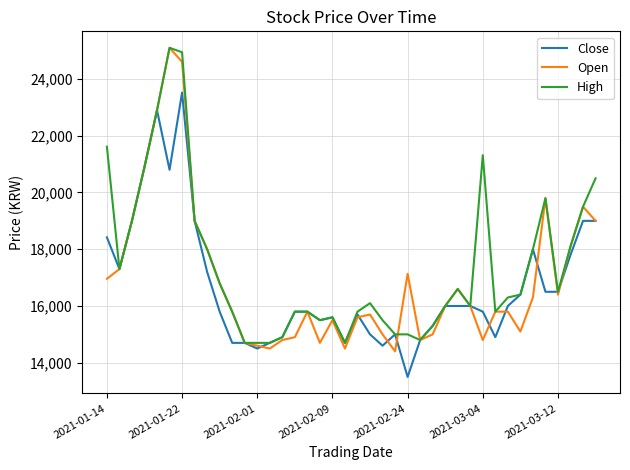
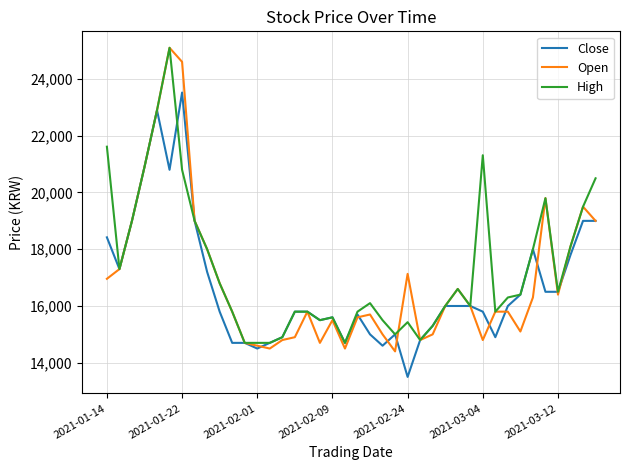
  {
    "Close": {
      "2021-01-14": "18,400",
      "2021-01-22": "23,500",
      "2021-02-01": "14,500",
      "2021-02-24": "13,500",
      "2021-03-04": "15,800"
    },
    "Open": {
      "2021-01-14": "17,000",
      "2021-01-22": "24,600",
      "2021-02-01": "14,600",
      "2021-02-09": "15,500",
      "2021-02-24": "17,100",
      "2021-03-04": "14,800",
      "2021-03-12": "16,400"
    },
    "High": {
      "2021-01-14": "21,600",
-     "2021-01-22": "24,900",
+     "2021-01-22": "20,800",
      "2021-02-01": "14,700",
-     "2021-02-24": "15,000",
+     "2021-02-24": "15,400",
      "2021-03-04": "21,300"
    }
  }
